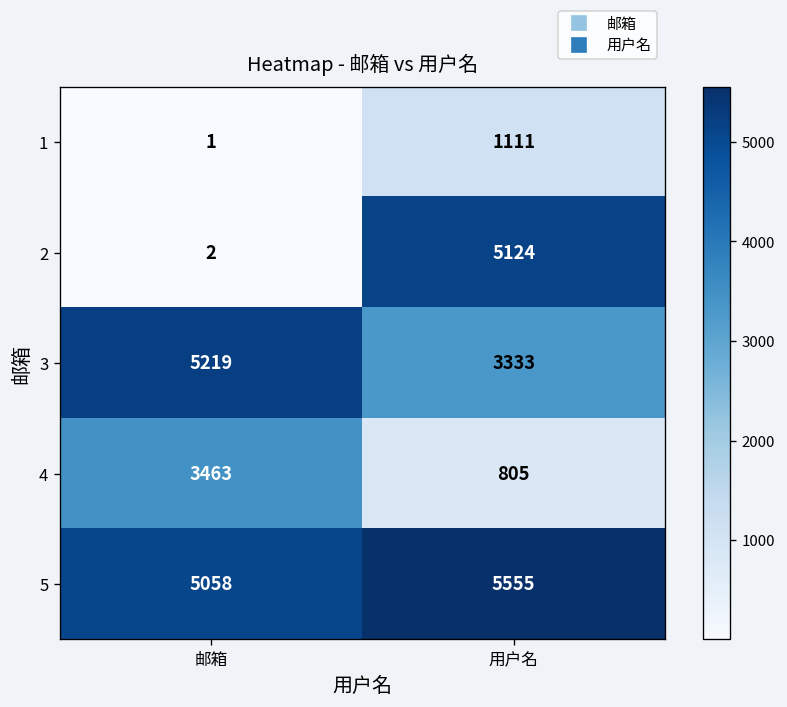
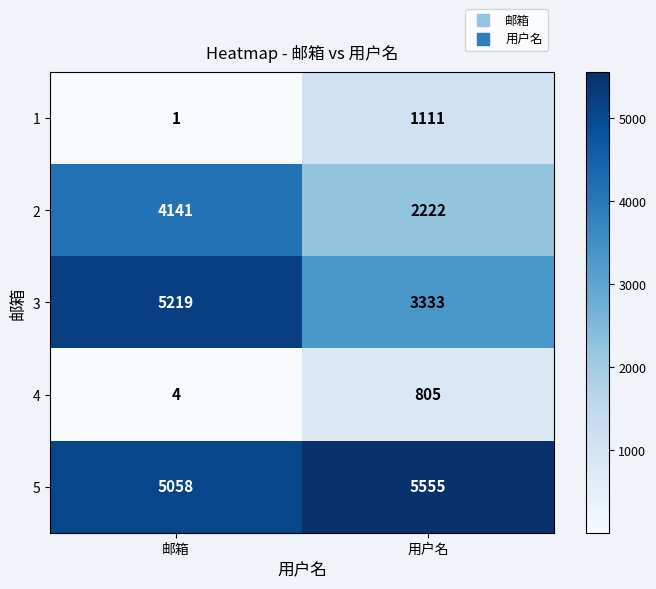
  {
    "1": {
      "邮箱": 1,
      "用户名": 1111
    },
    "2": {
-     "邮箱": 2,
-     "用户名": 5124
+     "邮箱": 4141,
+     "用户名": 2222
    },
    "3": {
      "邮箱": 5219,
      "用户名": 3333
    },
    "4": {
-     "邮箱": 3463,
+     "邮箱": 4,
      "用户名": 805
    },
    "5": {
      "邮箱": 5058,
      "用户名": 5555
    }
  }
